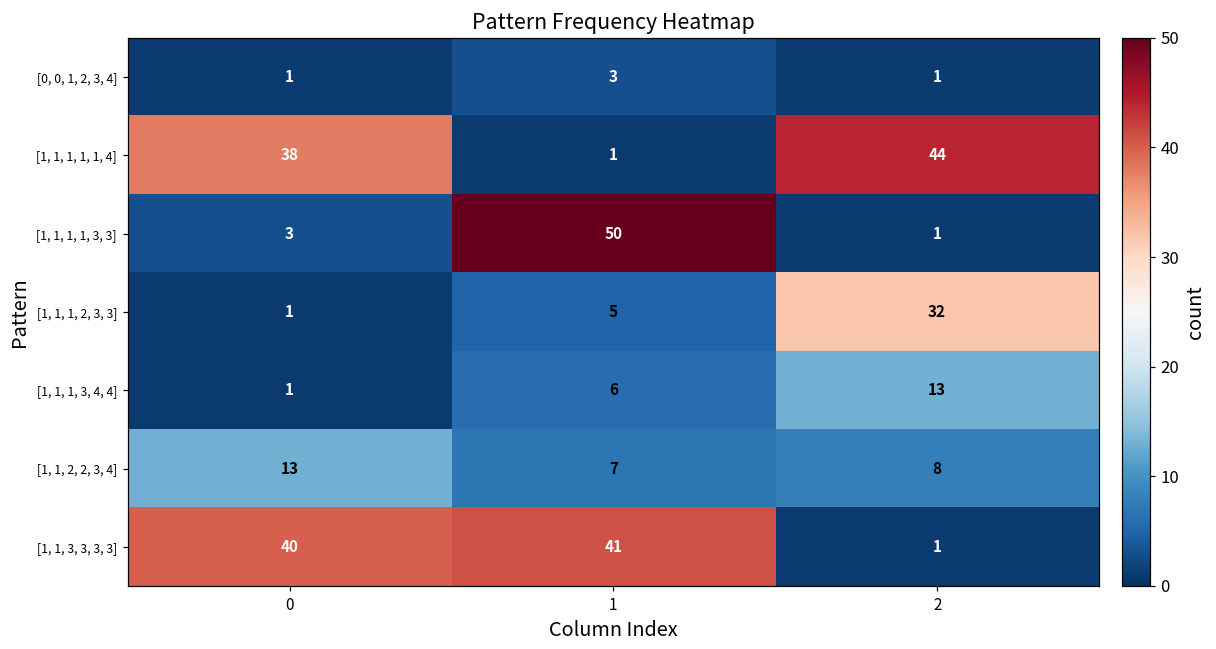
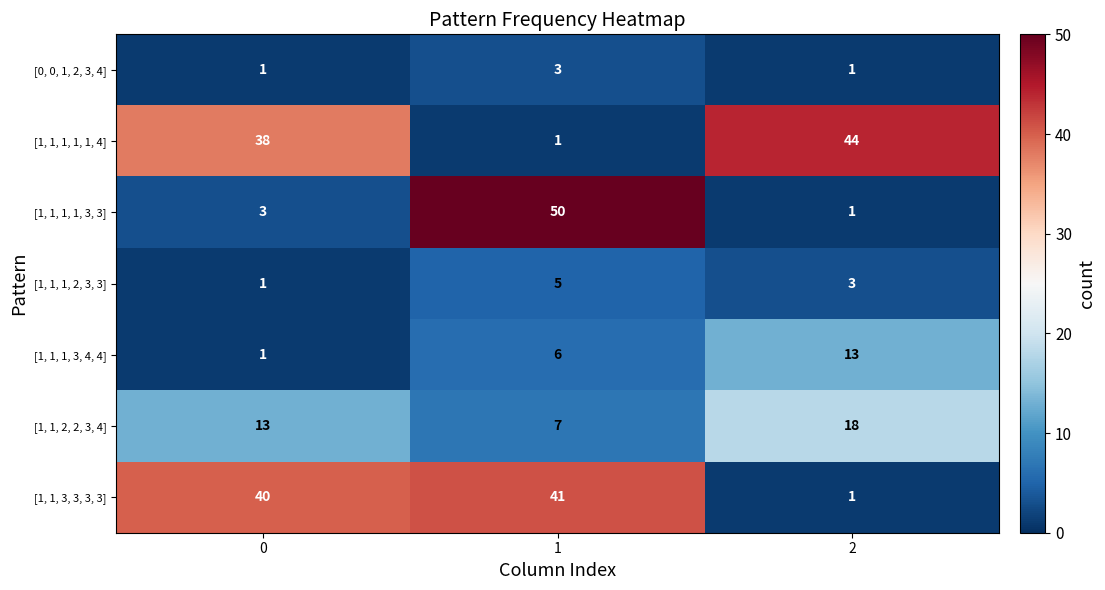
  {
    "[0, 0, 1, 2, 3, 4]": {
      "0": 1,
      "1": 3,
      "2": 1
    },
    "[1, 1, 1, 1, 1, 4]": {
      "0": 38,
      "1": 1,
      "2": 44
    },
    "[1, 1, 1, 1, 3, 3]": {
      "0": 3,
      "1": 50,
      "2": 1
    },
    "[1, 1, 1, 2, 3, 3]": {
      "0": 1,
      "1": 5,
-     "2": 32
+     "2": 3
    },
    "[1, 1, 1, 3, 4, 4]": {
      "0": 1,
      "1": 6,
      "2": 13
    },
    "[1, 1, 2, 2, 3, 4]": {
      "0": 13,
      "1": 7,
-     "2": 8
+     "2": 18
    },
    "[1, 1, 3, 3, 3, 3]": {
      "0": 40,
      "1": 41,
      "2": 1
    }
  }
